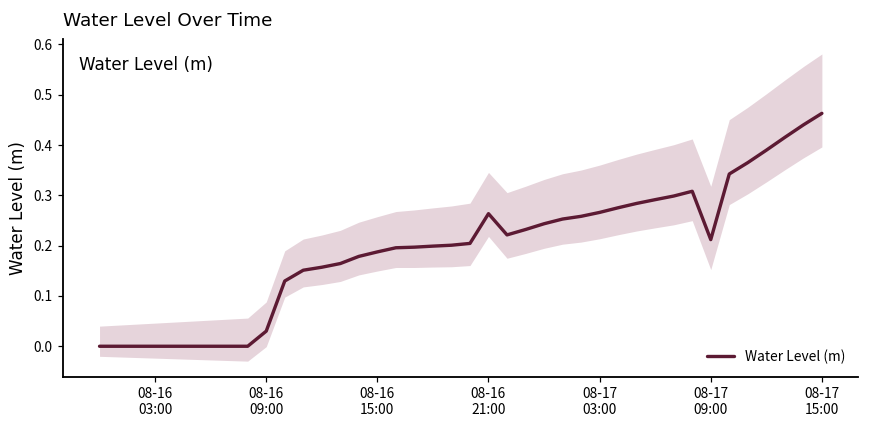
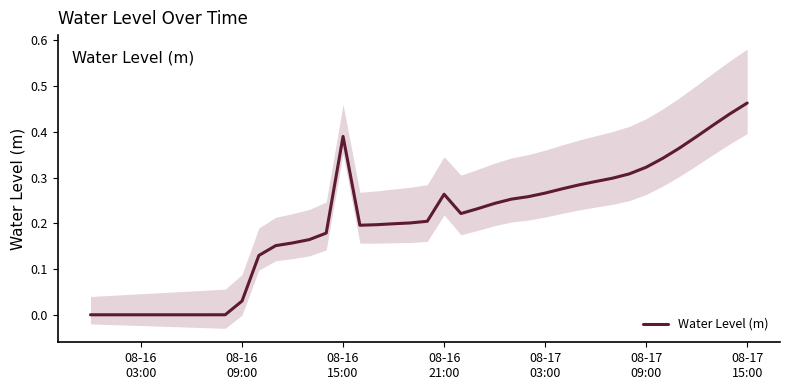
  {
    "Water Level (m)": {
      "08-16 03:00": 0.00,
      "08-16 09:00": 0.03,
-     "08-16 15:00": 0.19,
+     "08-16 15:00": 0.39,
      "08-16 21:00": 0.26,
      "08-17 03:00": 0.27,
-     "08-17 09:00": 0.21,
+     "08-17 09:00": 0.32,
      "08-17 15:00": 0.46
    }
  }
